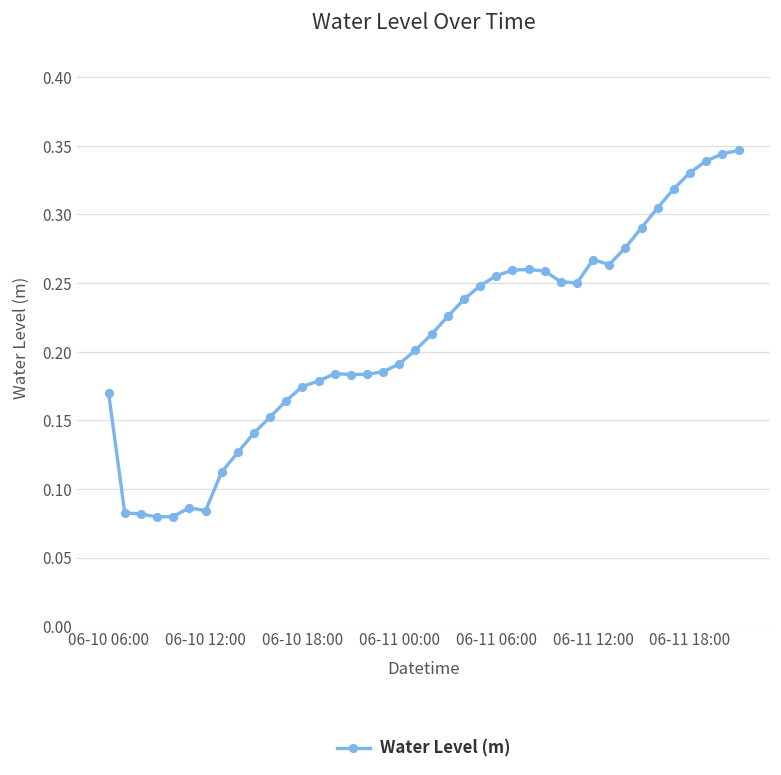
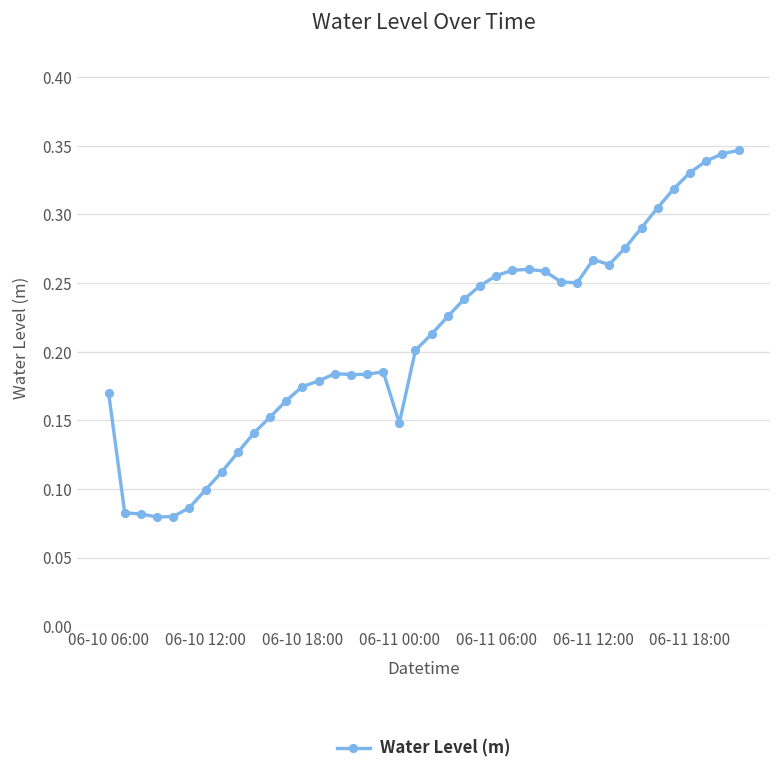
  {
    "06-10 06:00": 0.170,
-   "06-10 12:00": 0.084,
+   "06-10 12:00": 0.099,
    "06-10 18:00": 0.175,
-   "06-11 00:00": 0.191,
+   "06-11 00:00": 0.148,
    "06-11 06:00": 0.255,
    "06-11 12:00": 0.267,
    "06-11 18:00": 0.330
  }
